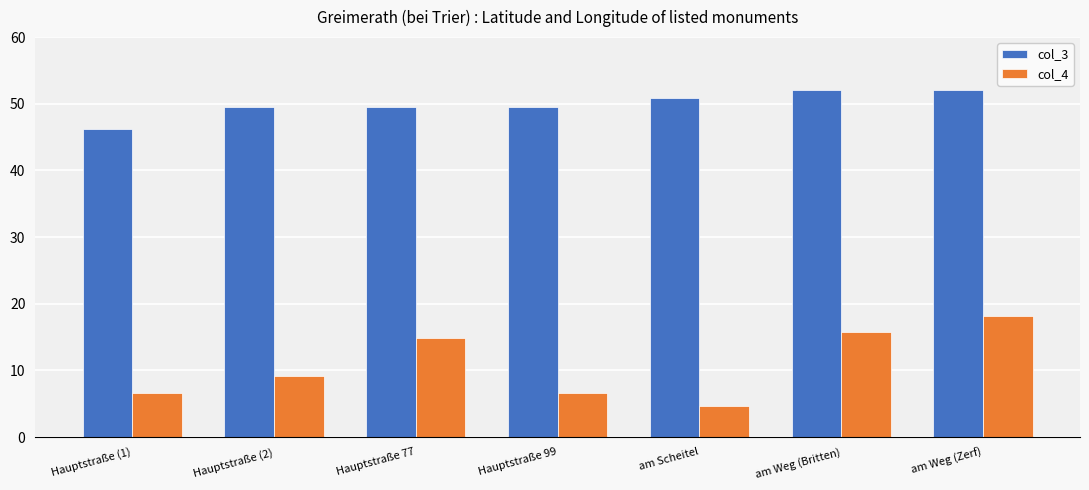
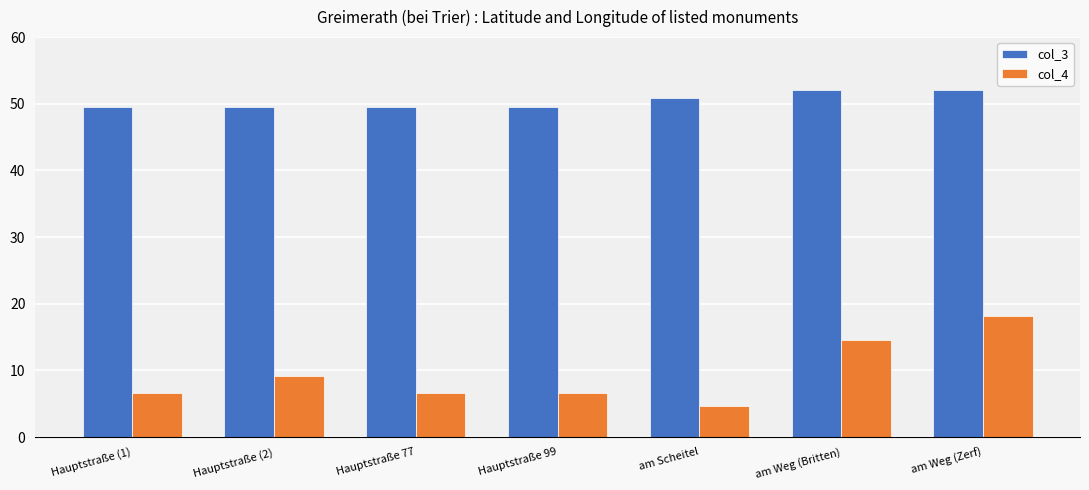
  {
    "col_3": {
-     "Hauptstraße (1)": 46,
+     "Hauptstraße (1)": 50,
      "Hauptstraße (2)": 50,
      "Hauptstraße 77": 50,
      "Hauptstraße 99": 50,
      "am Scheitel": 51,
      "am Weg (Britten)": 52,
      "am Weg (Zerf)": 52
    },
    "col_4": {
      "Hauptstraße (1)": 7,
      "Hauptstraße (2)": 9,
-     "Hauptstraße 77": 15,
+     "Hauptstraße 77": 7,
      "Hauptstraße 99": 7,
      "am Scheitel": 5,
-     "am Weg (Britten)": 16,
+     "am Weg (Britten)": 15,
      "am Weg (Zerf)": 18
    }
  }
